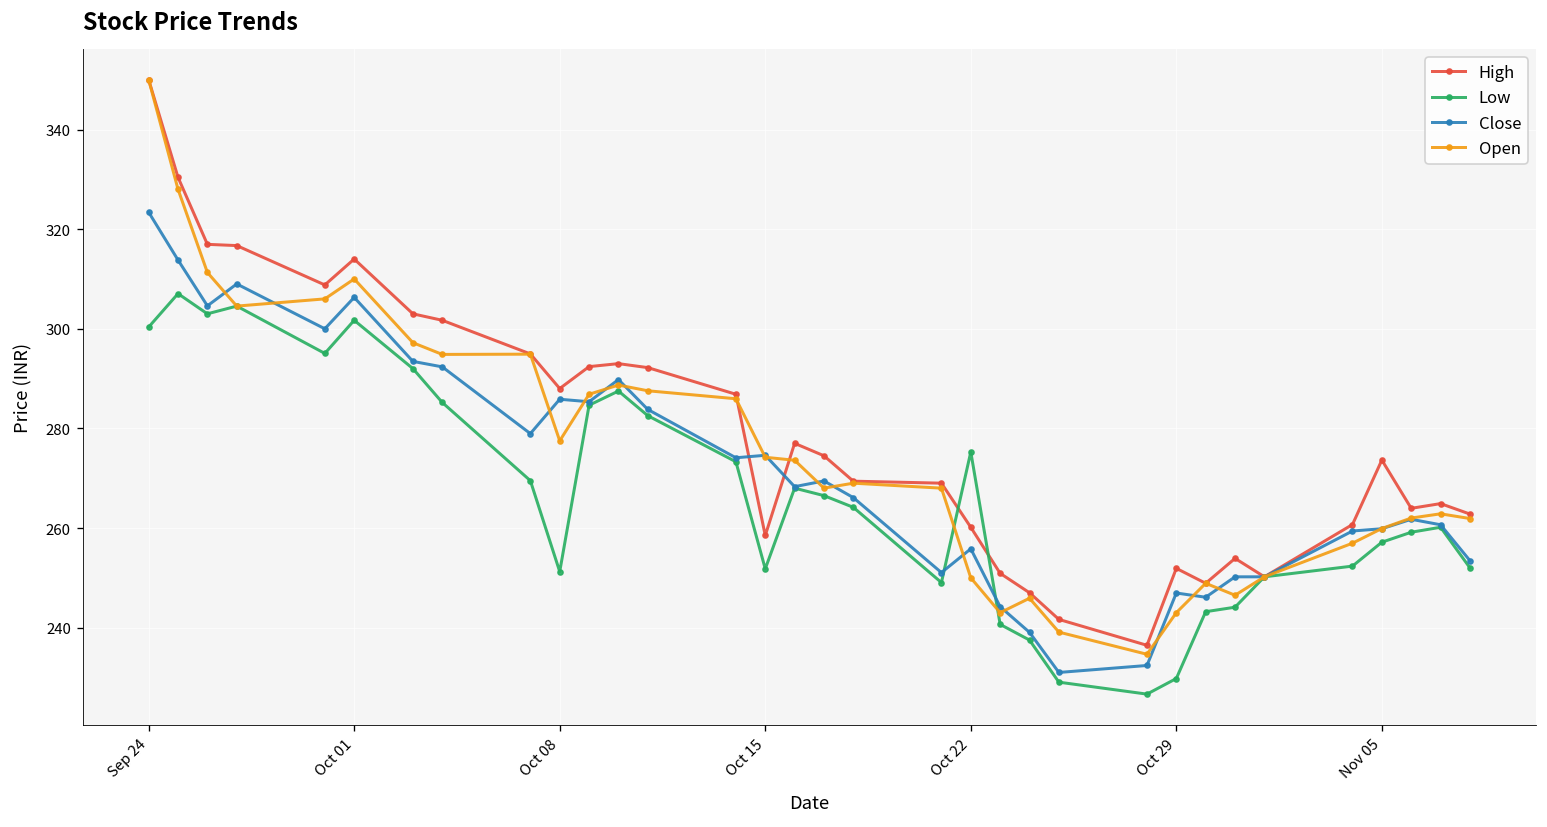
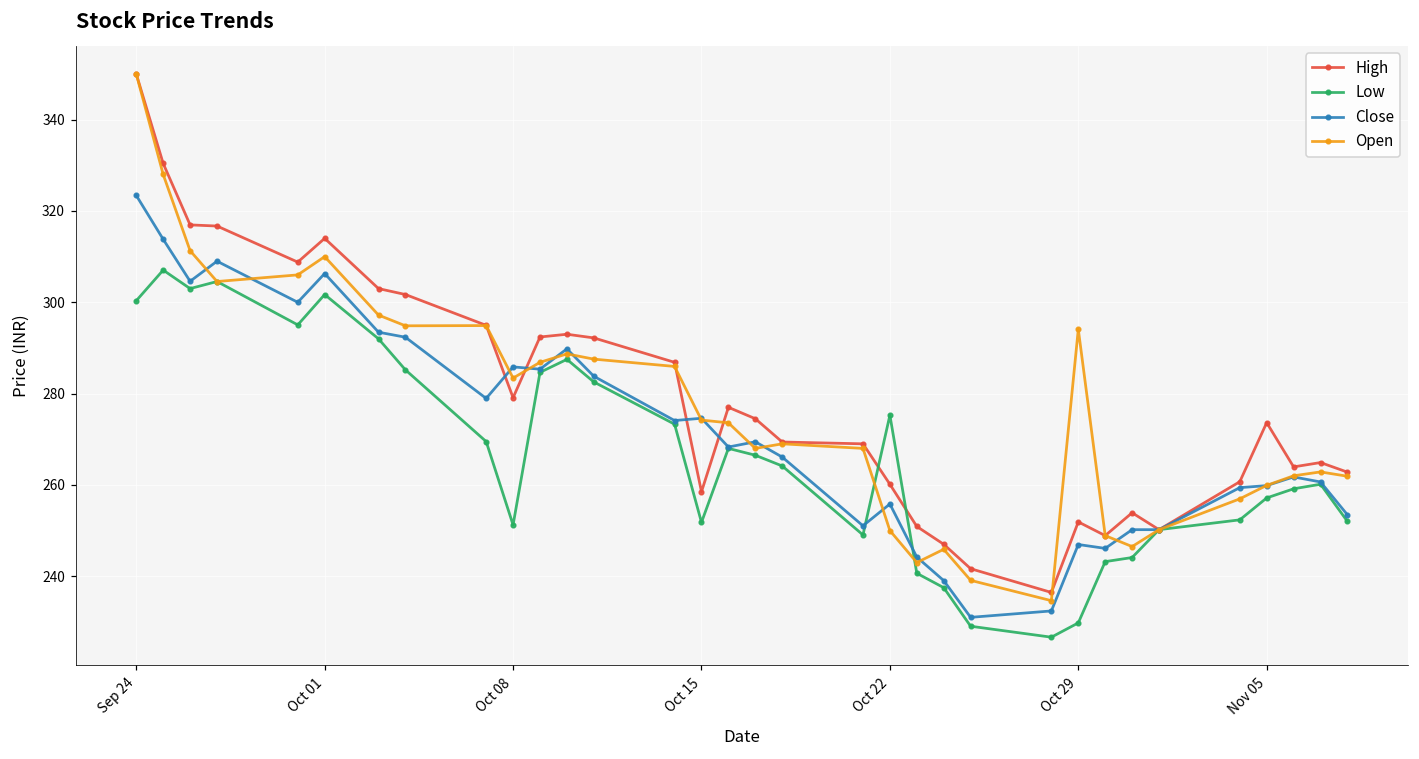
  {
    "High": {
      "Oct 01": 314,
-     "Oct 08": 288,
+     "Oct 08": 279,
      "Oct 15": 259,
      "Oct 22": 260,
      "Oct 29": 252,
      "Nov 05": 274
    },
    "Low": {
      "Sep 24": 300,
      "Oct 01": 302,
      "Oct 08": 251,
      "Oct 15": 252,
      "Oct 22": 275,
      "Oct 29": 230,
      "Nov 05": 257
    },
    "Close": {
      "Sep 24": 323,
      "Oct 01": 306,
      "Oct 08": 286,
      "Oct 22": 256,
      "Oct 29": 247
    },
    "Open": {
      "Oct 01": 310,
-     "Oct 08": 278,
+     "Oct 08": 283,
      "Oct 22": 250,
-     "Oct 29": 243
+     "Oct 29": 294
    }
  }
